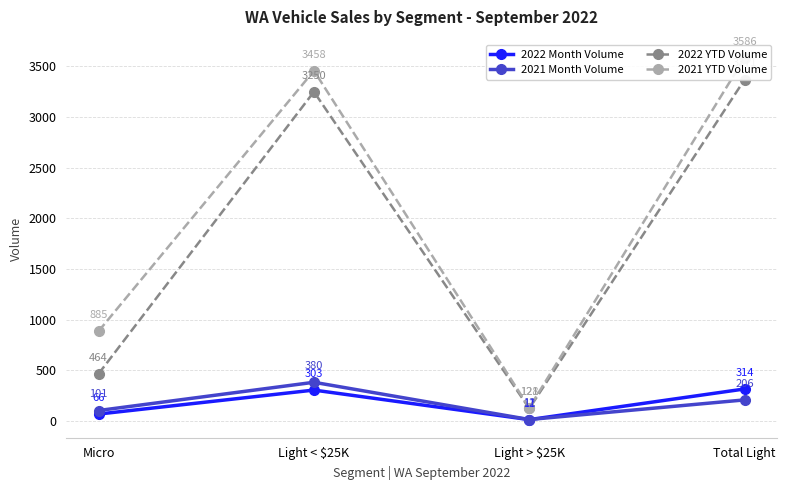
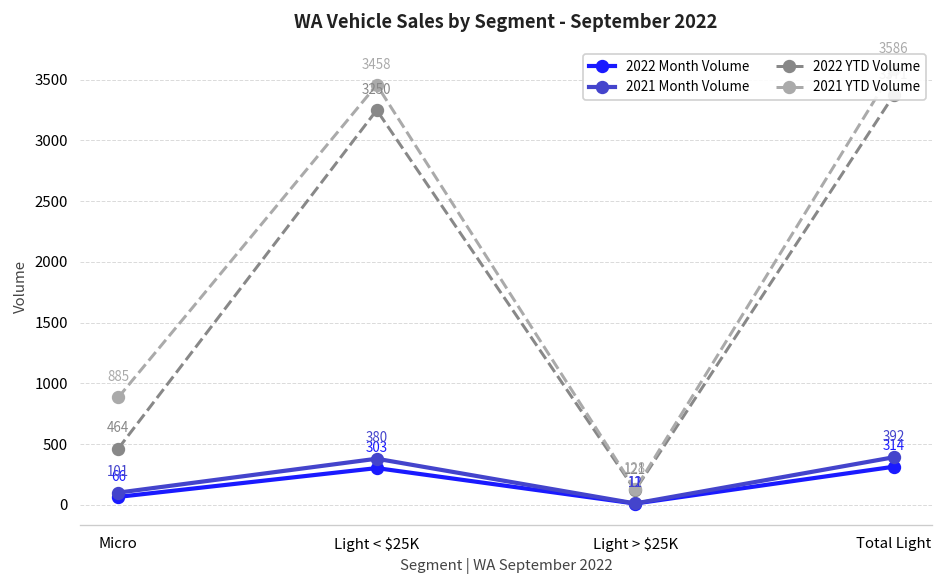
  {
    "2021 Month Volume": {
-     "Total Light": 206
+     "Total Light": 392
    }
  }
